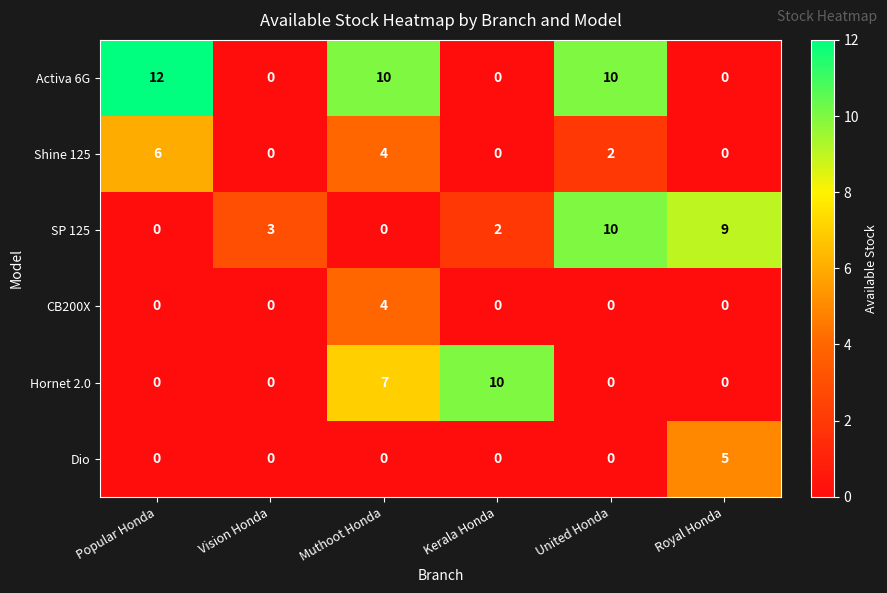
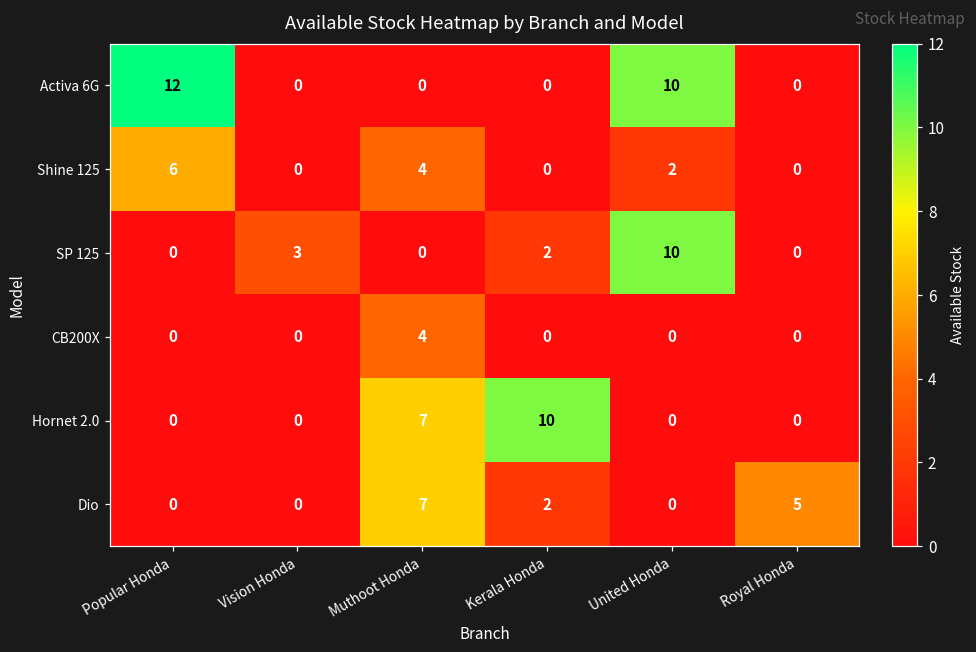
  {
    "Activa 6G": {
      "Popular Honda": 12,
      "Vision Honda": 0,
-     "Muthoot Honda": 10,
+     "Muthoot Honda": 0,
      "Kerala Honda": 0,
      "United Honda": 10,
      "Royal Honda": 0
    },
    "Shine 125": {
      "Popular Honda": 6,
      "Vision Honda": 0,
      "Muthoot Honda": 4,
      "Kerala Honda": 0,
      "United Honda": 2,
      "Royal Honda": 0
    },
    "SP 125": {
      "Popular Honda": 0,
      "Vision Honda": 3,
      "Muthoot Honda": 0,
      "Kerala Honda": 2,
      "United Honda": 10,
-     "Royal Honda": 9
+     "Royal Honda": 0
    },
    "CB200X": {
      "Popular Honda": 0,
      "Vision Honda": 0,
      "Muthoot Honda": 4,
      "Kerala Honda": 0,
      "United Honda": 0,
      "Royal Honda": 0
    },
    "Hornet 2.0": {
      "Popular Honda": 0,
      "Vision Honda": 0,
      "Muthoot Honda": 7,
      "Kerala Honda": 10,
      "United Honda": 0,
      "Royal Honda": 0
    },
    "Dio": {
      "Popular Honda": 0,
      "Vision Honda": 0,
-     "Muthoot Honda": 0,
-     "Kerala Honda": 0,
+     "Muthoot Honda": 7,
+     "Kerala Honda": 2,
      "United Honda": 0,
      "Royal Honda": 5
    }
  }
